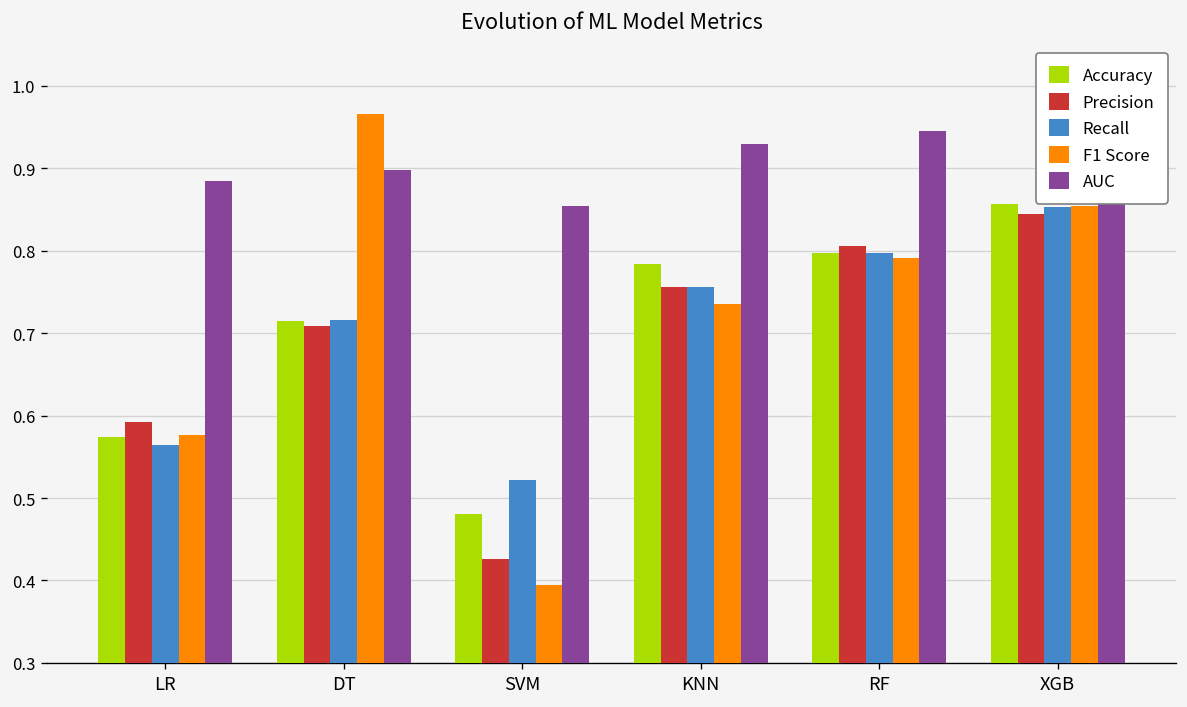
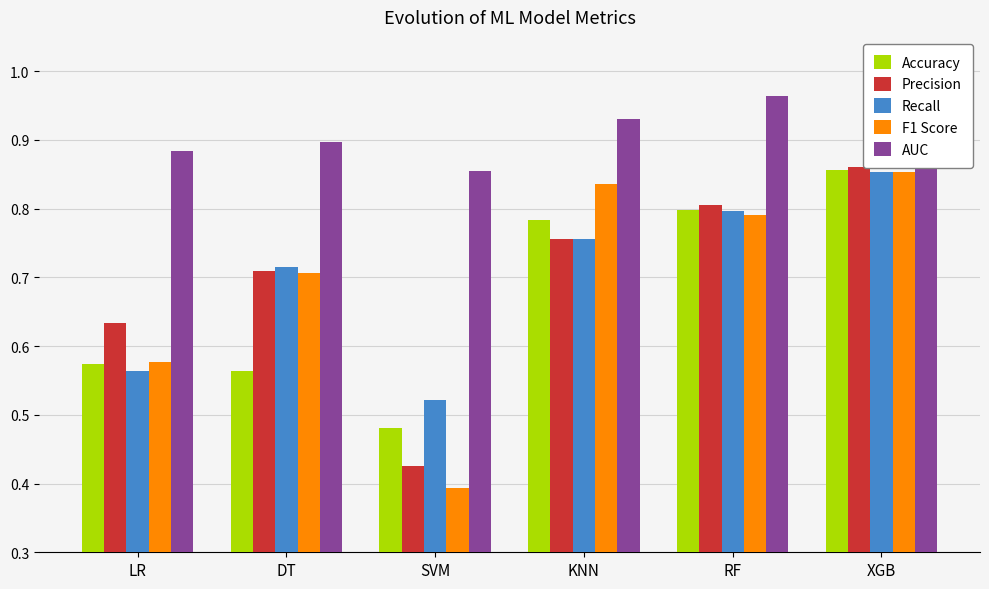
  {
    "Accuracy": {
      "LR": 0.57,
-     "DT": 0.71,
+     "DT": 0.56,
      "SVM": 0.48,
      "KNN": 0.78,
      "RF": 0.80,
      "XGB": 0.86
    },
    "Precision": {
-     "LR": 0.59,
+     "LR": 0.63,
      "DT": 0.71,
      "SVM": 0.43,
      "KNN": 0.76,
      "RF": 0.81,
-     "XGB": 0.84
+     "XGB": 0.86
    },
    "Recall": {
      "LR": 0.56,
      "DT": 0.72,
      "SVM": 0.52,
      "KNN": 0.76,
      "RF": 0.80,
      "XGB": 0.85
    },
    "F1 Score": {
      "LR": 0.58,
-     "DT": 0.97,
+     "DT": 0.71,
      "SVM": 0.39,
-     "KNN": 0.74,
+     "KNN": 0.84,
      "RF": 0.79,
      "XGB": 0.85
    },
    "AUC": {
      "LR": 0.88,
      "DT": 0.90,
      "SVM": 0.85,
      "KNN": 0.93,
-     "RF": 0.95
+     "RF": 0.96
    }
  }
